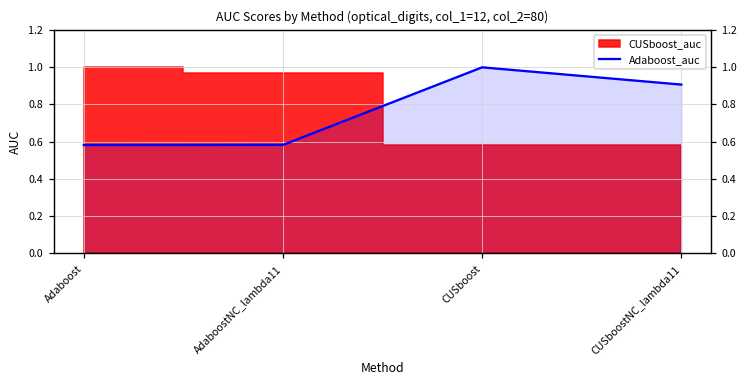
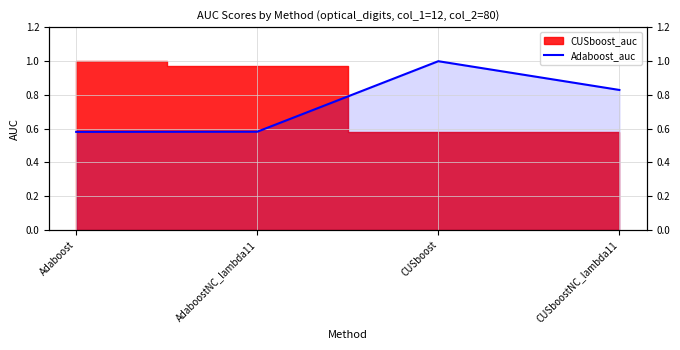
  {
    "Adaboost_auc": {
      "Adaboost": 0.58,
      "AdaboostNC_lambda11": 0.58,
      "CUSboost": 1.00,
-     "CUSboostNC_lambda11": 0.91
+     "CUSboostNC_lambda11": 0.83
    }
  }
